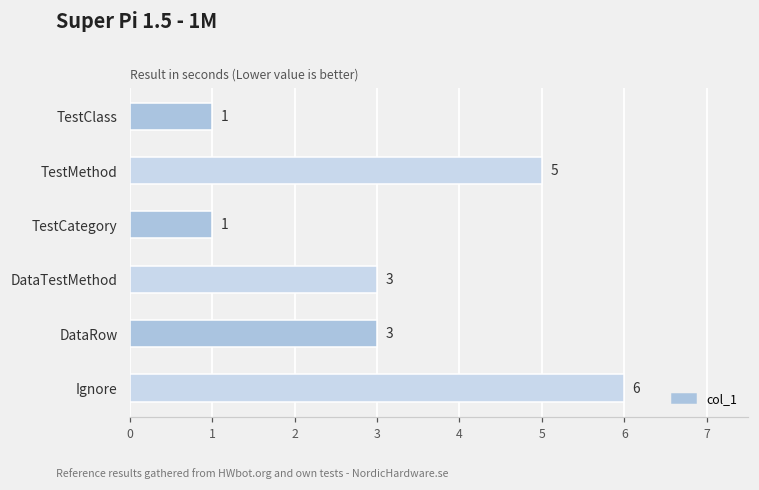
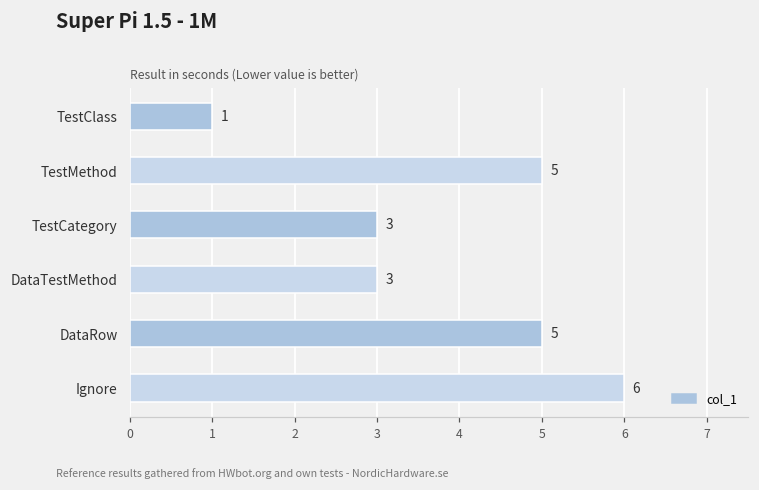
  {
    "TestClass": 1,
    "TestMethod": 5,
-   "TestCategory": 1,
+   "TestCategory": 3,
    "DataTestMethod": 3,
-   "DataRow": 3,
+   "DataRow": 5,
    "Ignore": 6
  }
